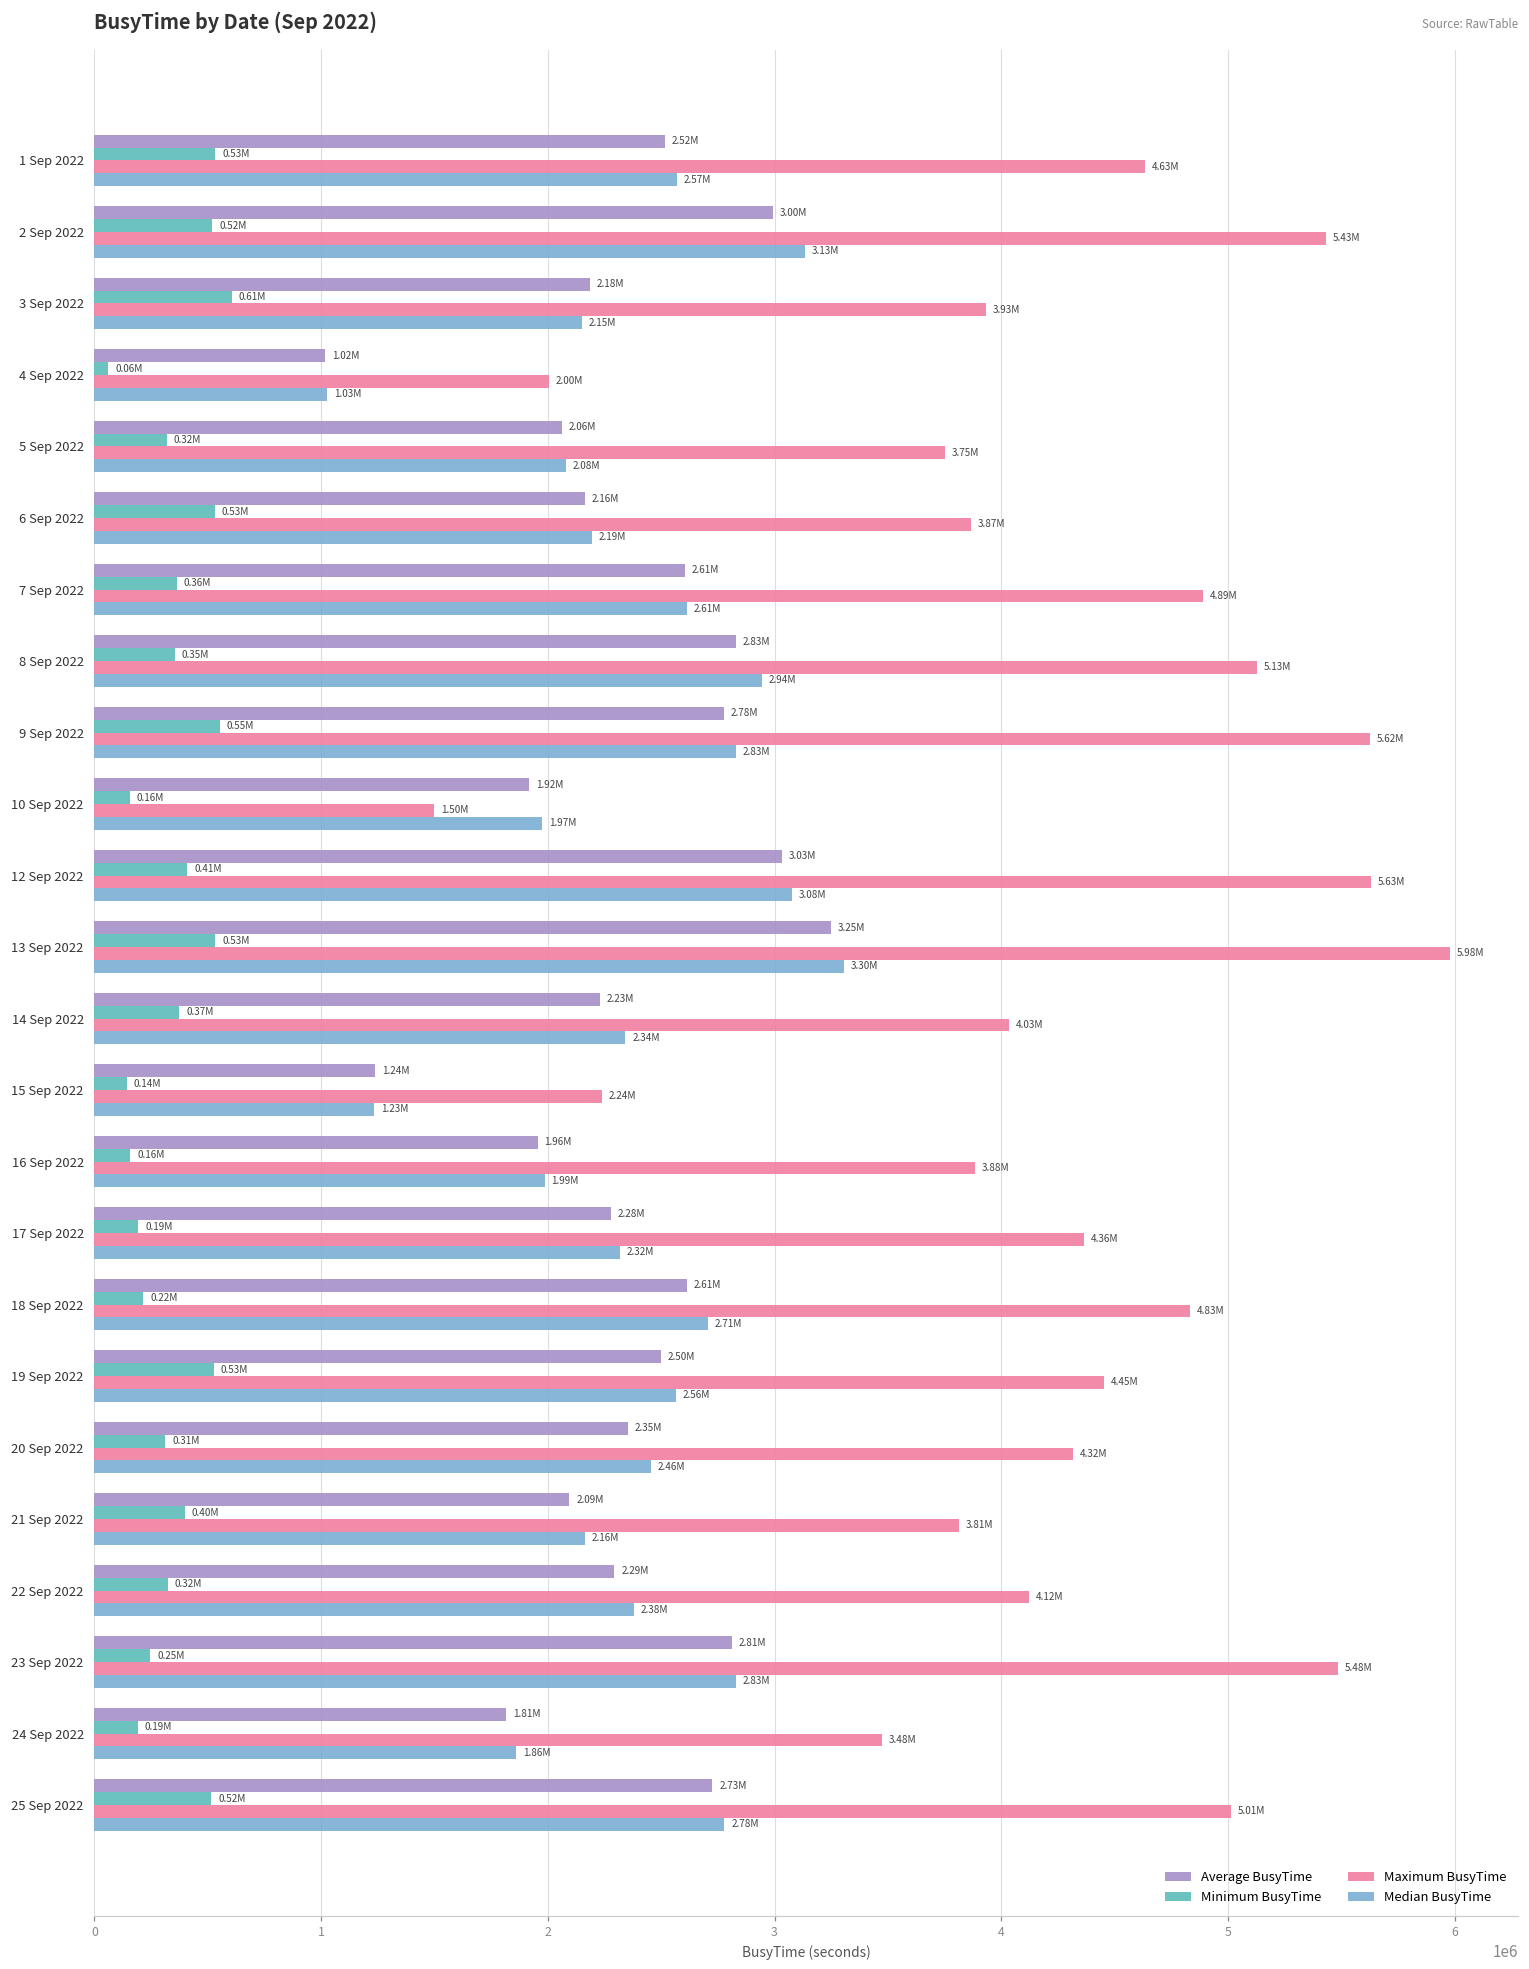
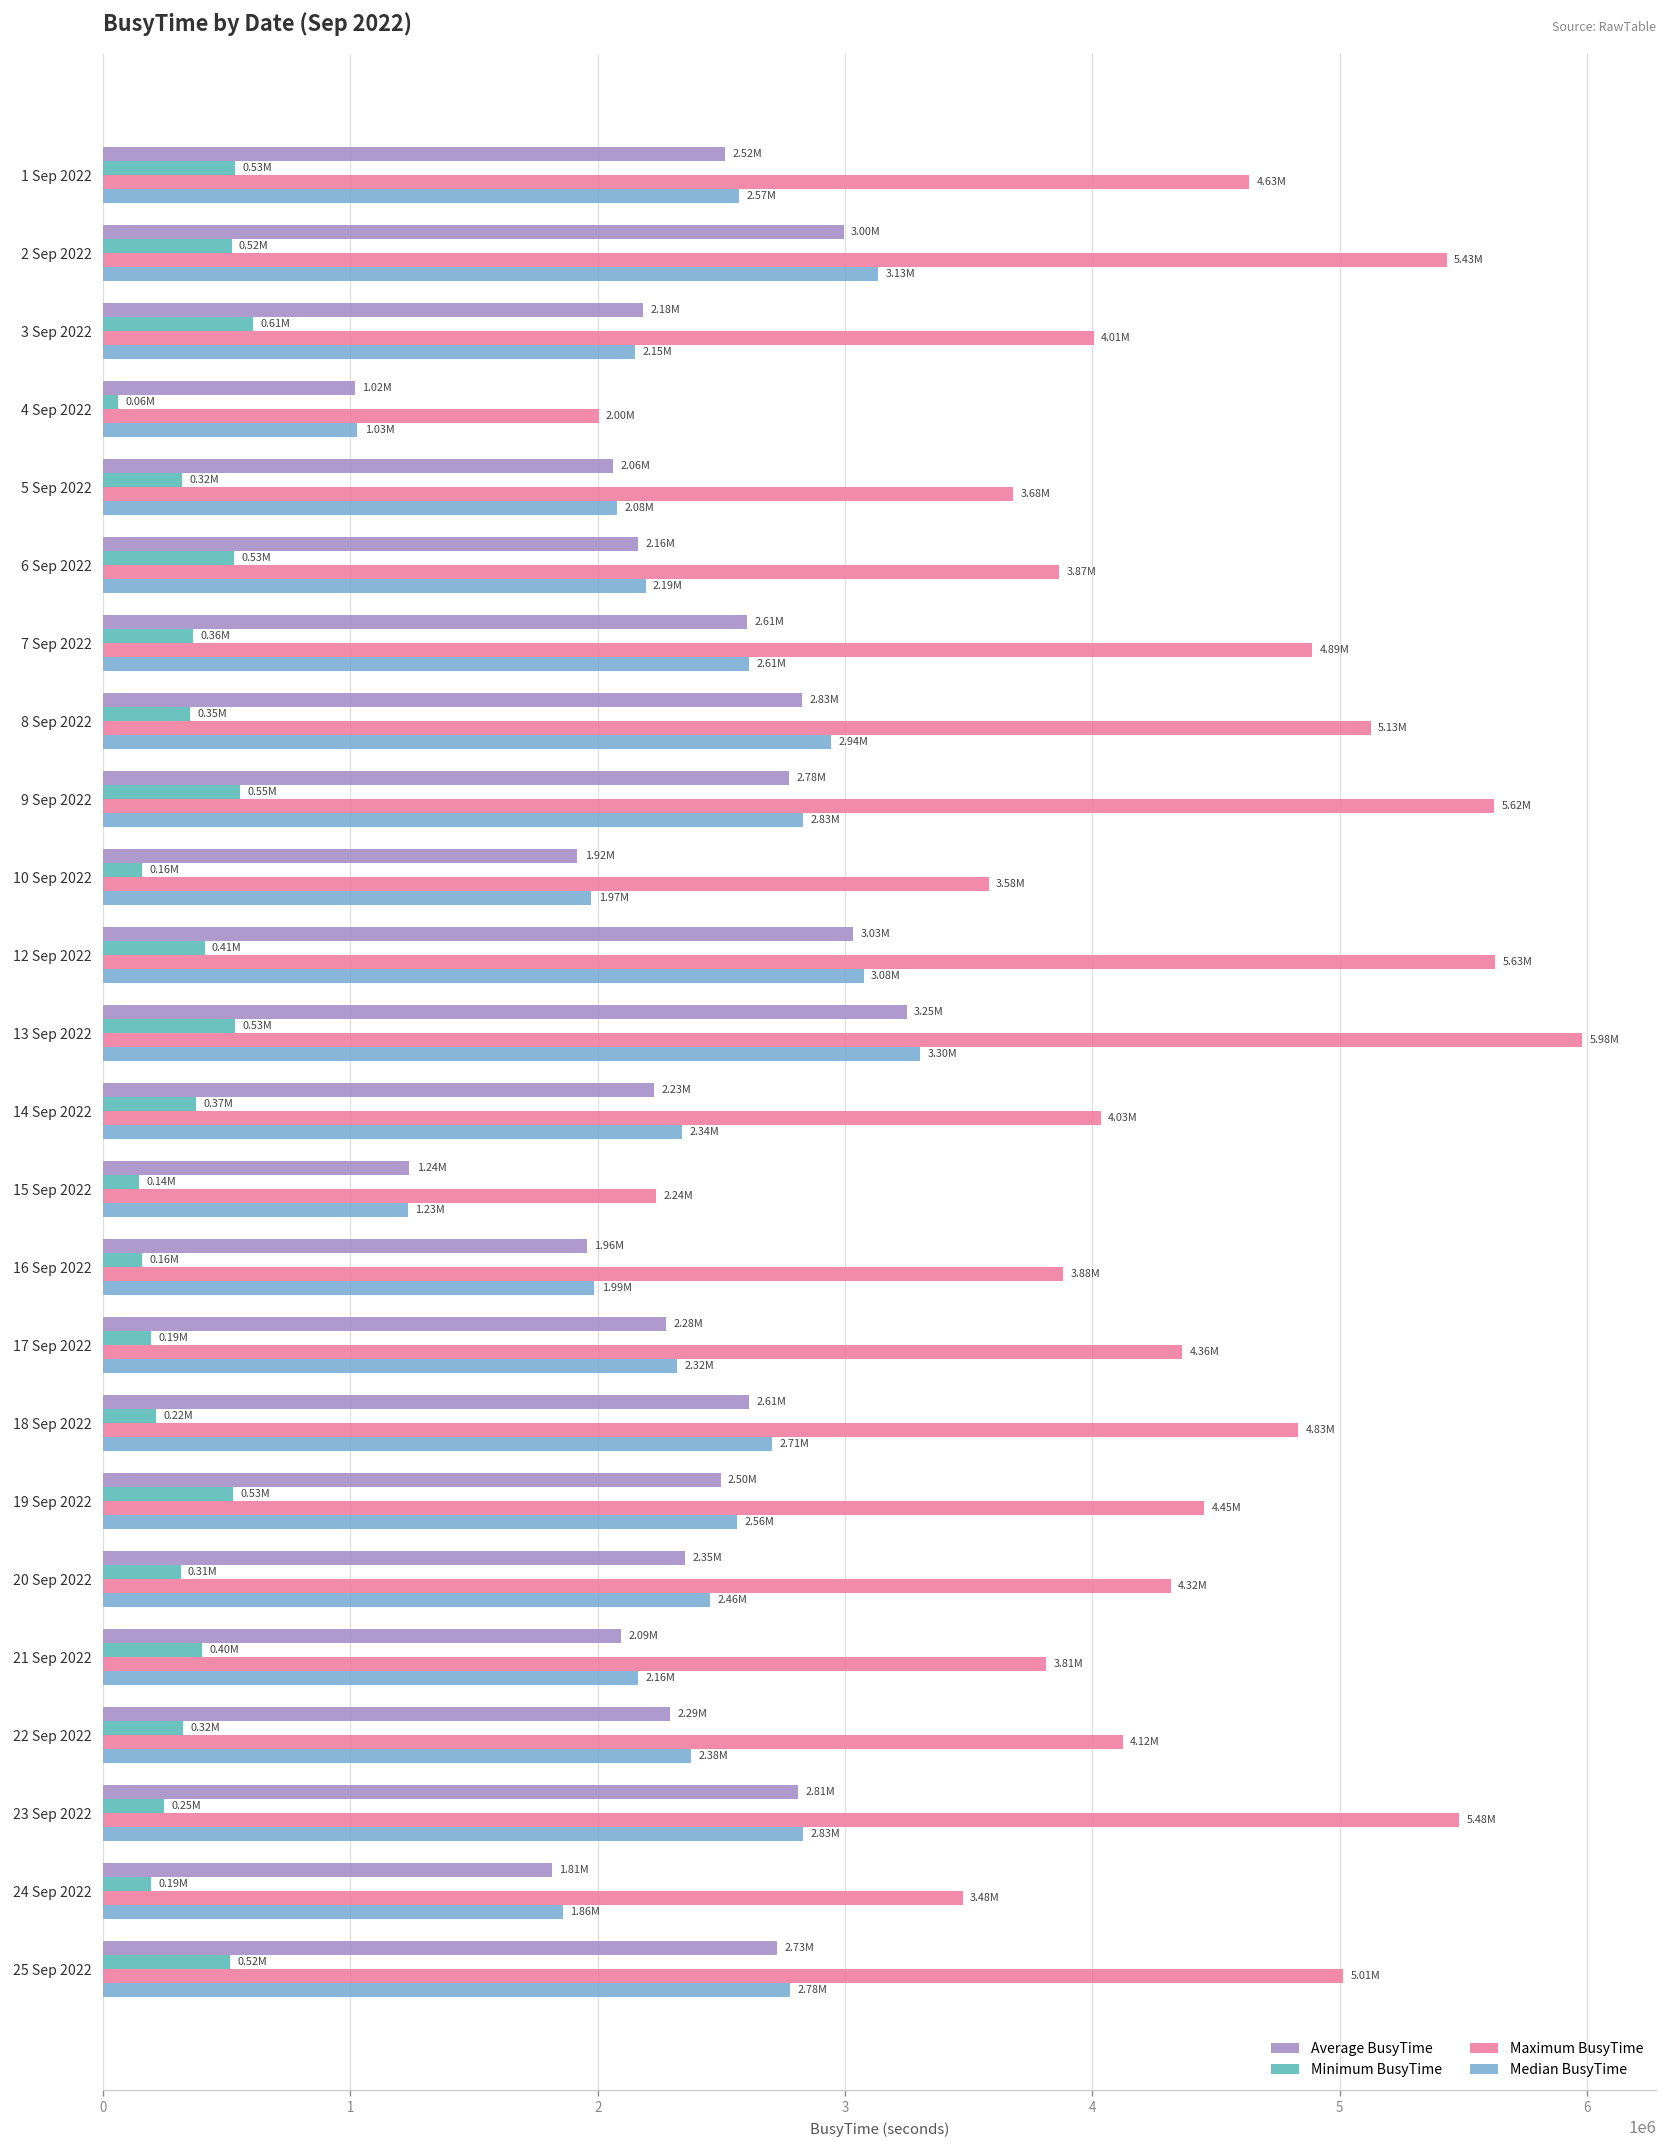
  {
    "Maximum BusyTime": {
      "1 Sep 2022": "4.63M",
      "2 Sep 2022": "5.43M",
-     "3 Sep 2022": "3.93M",
+     "3 Sep 2022": "4.01M",
      "4 Sep 2022": "2.00M",
-     "5 Sep 2022": "3.75M",
+     "5 Sep 2022": "3.68M",
      "6 Sep 2022": "3.87M",
      "7 Sep 2022": "4.89M",
      "8 Sep 2022": "5.13M",
      "9 Sep 2022": "5.62M",
-     "10 Sep 2022": "1.50M",
+     "10 Sep 2022": "3.58M",
      "12 Sep 2022": "5.63M",
      "13 Sep 2022": "5.98M",
      "14 Sep 2022": "4.03M",
      "15 Sep 2022": "2.24M",
      "16 Sep 2022": "3.88M",
      "17 Sep 2022": "4.36M",
      "18 Sep 2022": "4.83M",
      "19 Sep 2022": "4.45M",
      "20 Sep 2022": "4.32M",
      "21 Sep 2022": "3.81M",
      "22 Sep 2022": "4.12M",
      "23 Sep 2022": "5.48M",
      "24 Sep 2022": "3.48M",
      "25 Sep 2022": "5.01M"
    }
  }
